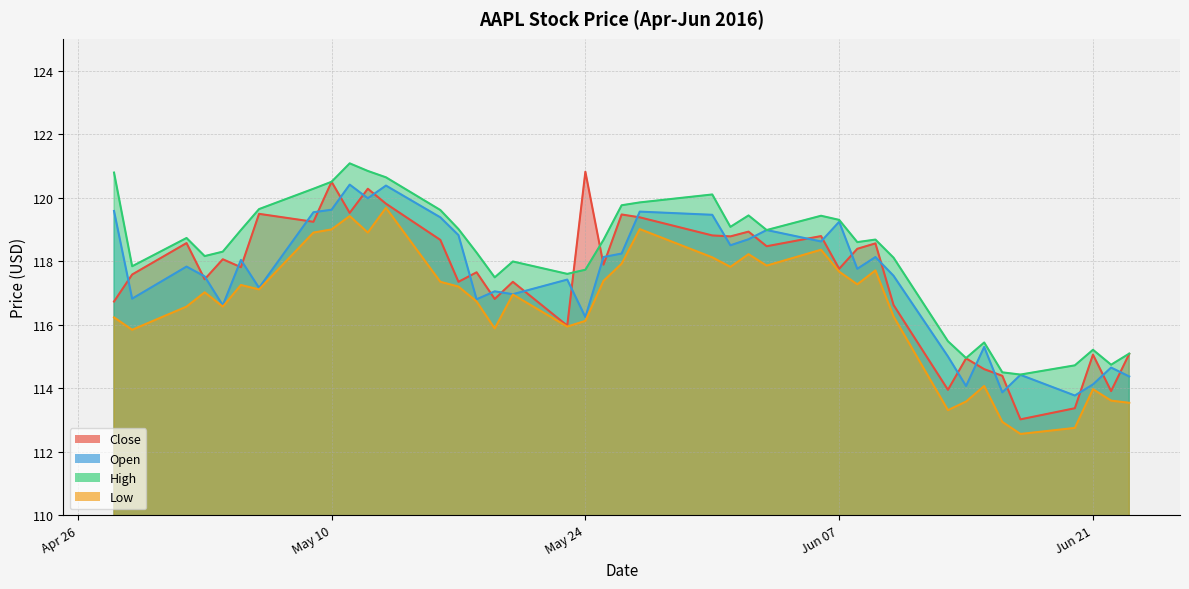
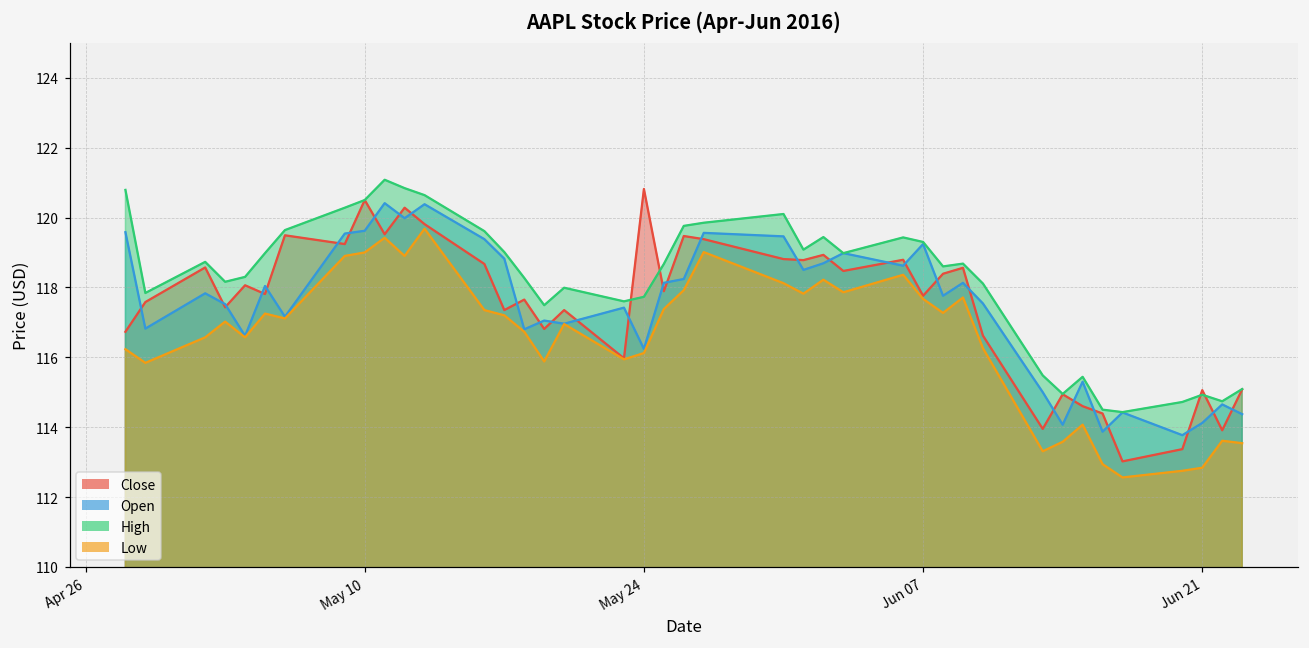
  {
    "Close": {
      "May 24": 120.8,
      "Jun 07": 117.8,
      "Jun 21": 115.1
    },
    "Open": {
      "May 10": 119.6,
      "May 24": 116.2,
      "Jun 21": 114.1
    },
    "High": {
      "May 24": 117.7,
-     "Jun 21": 115.2
+     "Jun 21": 114.9
    },
    "Low": {
      "May 10": 119.0,
      "May 24": 116.1,
      "Jun 07": 117.7,
-     "Jun 21": 114.0
+     "Jun 21": 112.8
    }
  }
